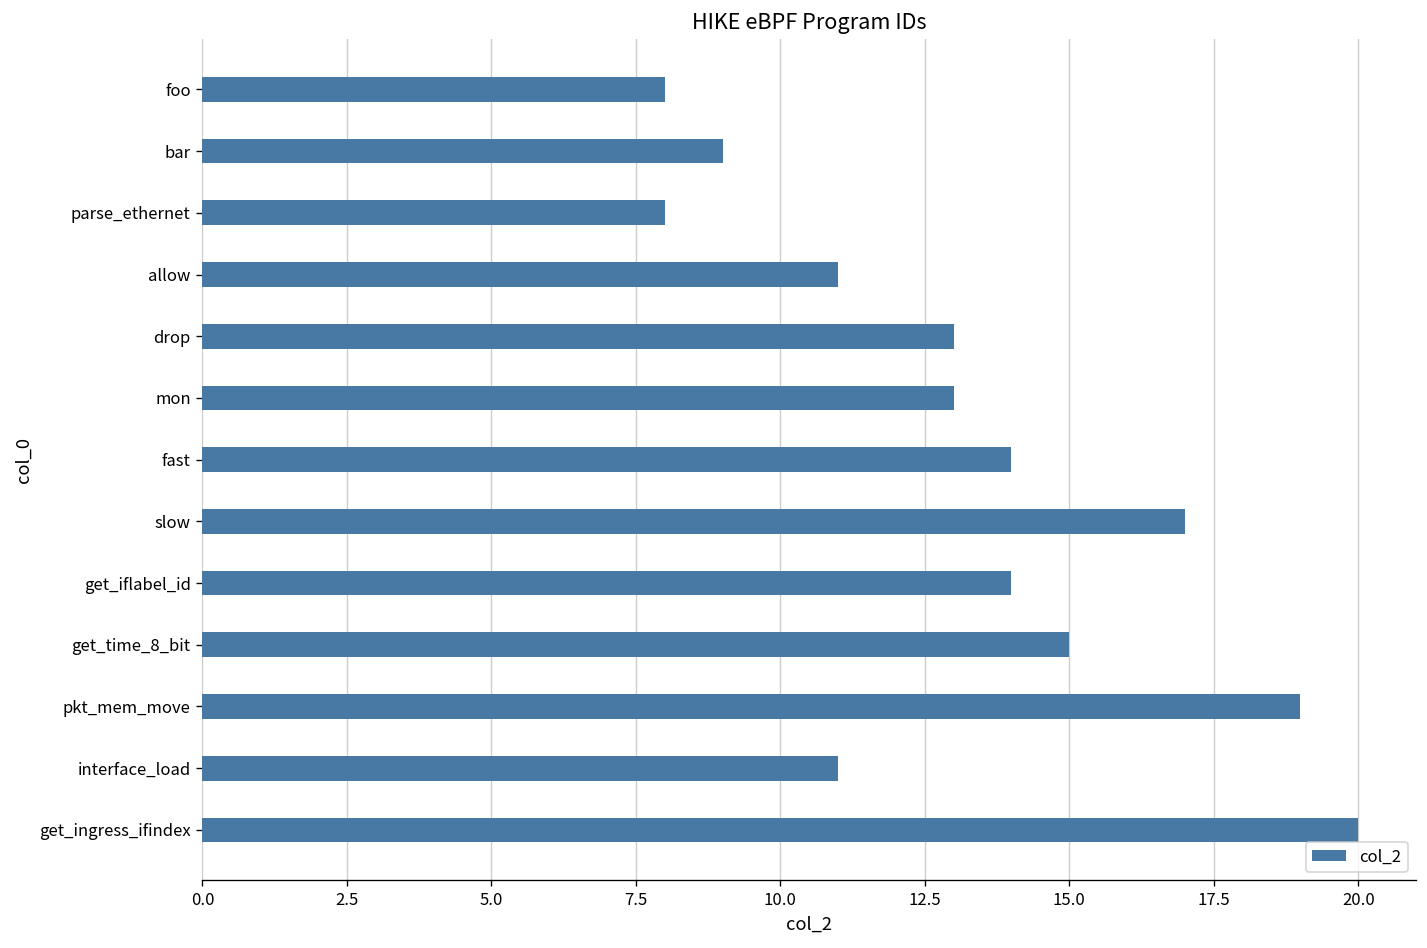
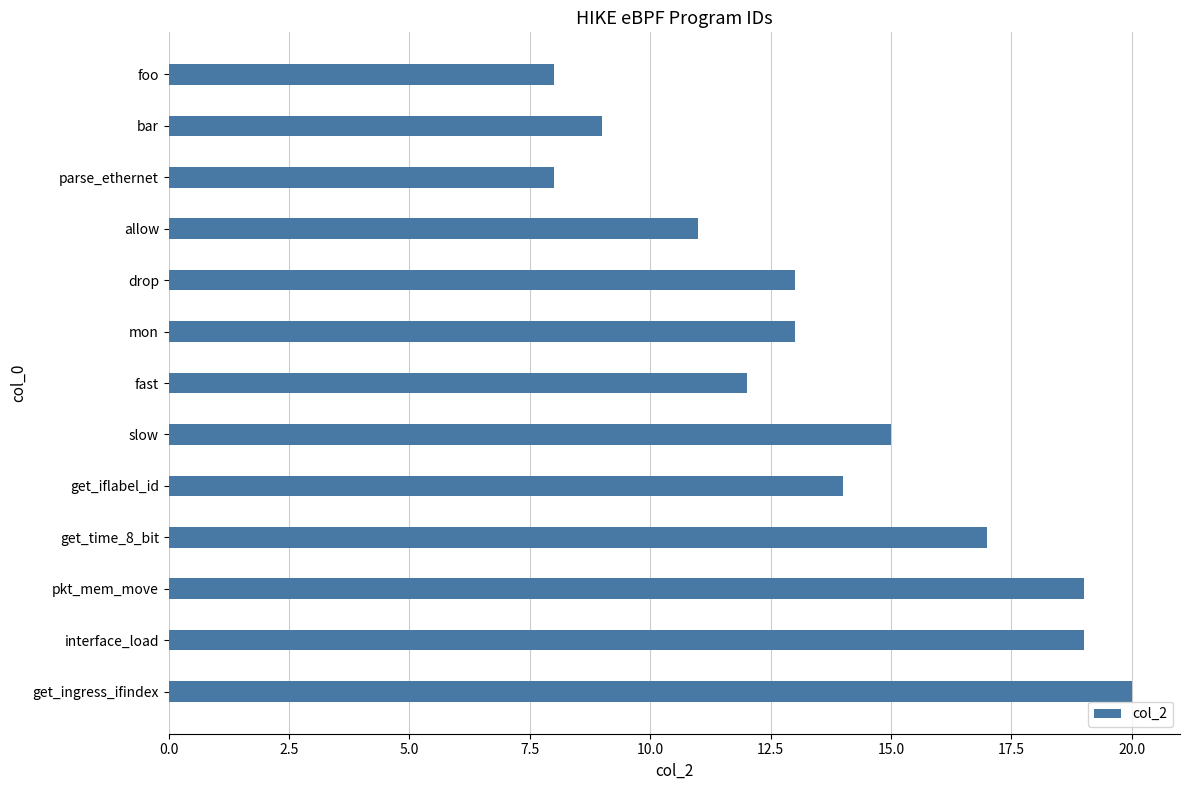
  {
    "foo": 8,
    "bar": 9,
    "parse_ethernet": 8,
    "allow": 11,
    "drop": 13,
    "mon": 13,
-   "fast": 14,
-   "slow": 17,
+   "fast": 12,
+   "slow": 15,
    "get_iflabel_id": 14,
-   "get_time_8_bit": 15,
+   "get_time_8_bit": 17,
    "pkt_mem_move": 19,
-   "interface_load": 11,
+   "interface_load": 19,
    "get_ingress_ifindex": 20
  }
